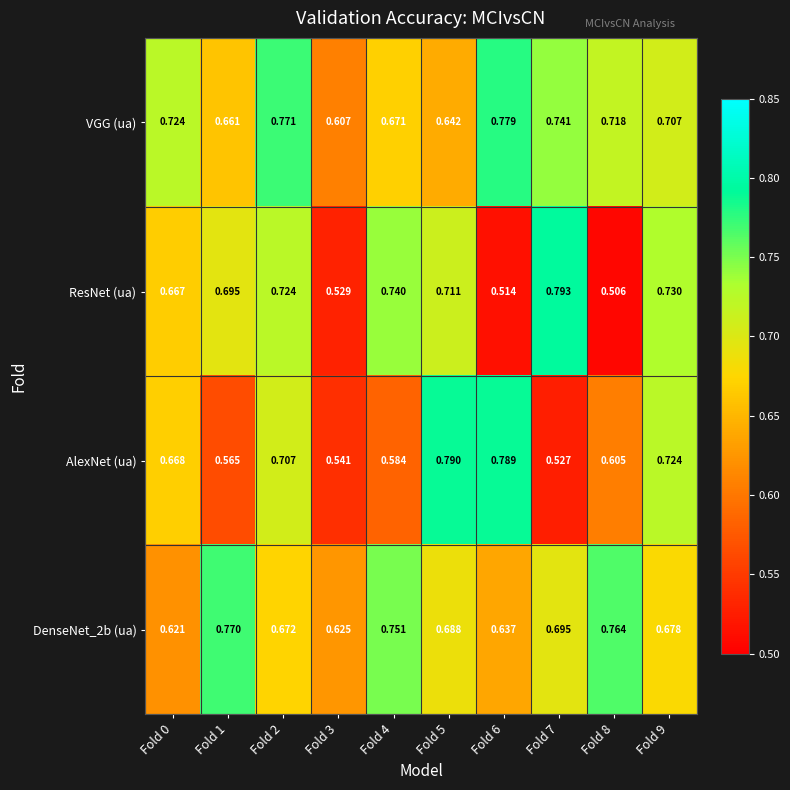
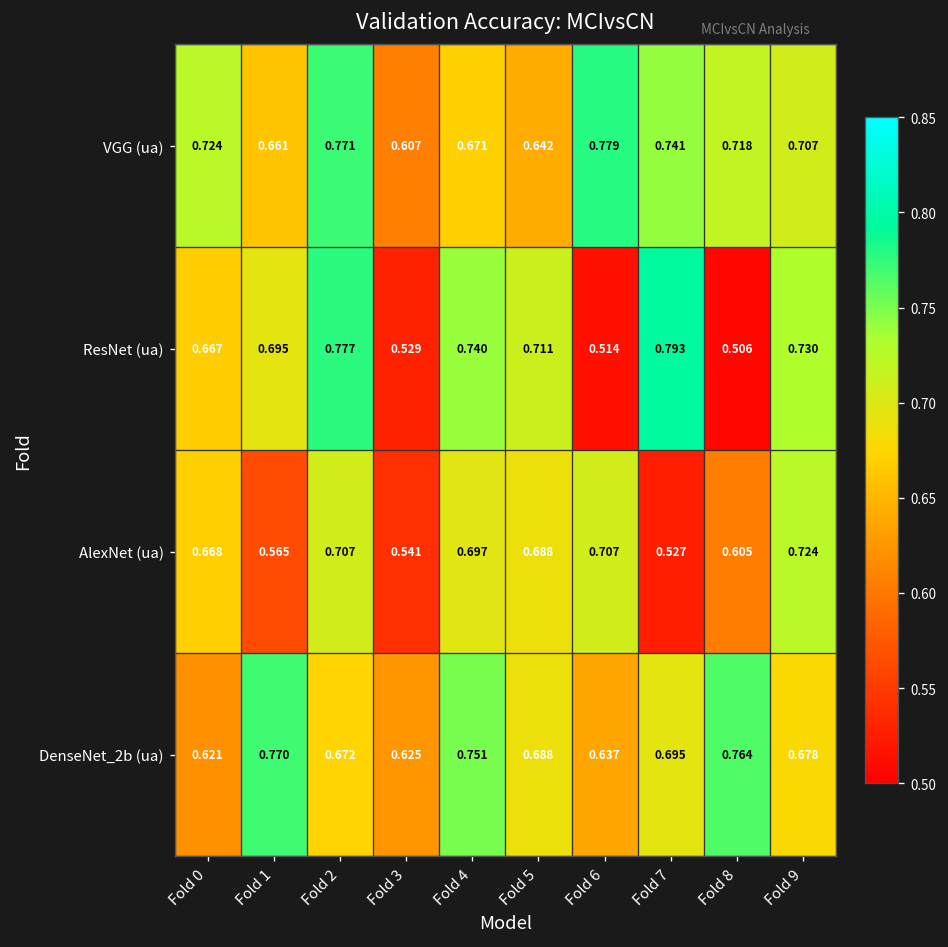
  {
    "VGG (ua)": {
      "Fold 0": 0.724,
      "Fold 1": 0.661,
      "Fold 2": 0.771,
      "Fold 3": 0.607,
      "Fold 4": 0.671,
      "Fold 5": 0.642,
      "Fold 6": 0.779,
      "Fold 7": 0.741,
      "Fold 8": 0.718,
      "Fold 9": 0.707
    },
    "ResNet (ua)": {
      "Fold 0": 0.667,
      "Fold 1": 0.695,
-     "Fold 2": 0.724,
+     "Fold 2": 0.777,
      "Fold 3": 0.529,
      "Fold 4": 0.740,
      "Fold 5": 0.711,
      "Fold 6": 0.514,
      "Fold 7": 0.793,
      "Fold 8": 0.506,
      "Fold 9": 0.730
    },
    "AlexNet (ua)": {
      "Fold 0": 0.668,
      "Fold 1": 0.565,
      "Fold 2": 0.707,
      "Fold 3": 0.541,
-     "Fold 4": 0.584,
-     "Fold 5": 0.790,
-     "Fold 6": 0.789,
+     "Fold 4": 0.697,
+     "Fold 5": 0.688,
+     "Fold 6": 0.707,
      "Fold 7": 0.527,
      "Fold 8": 0.605,
      "Fold 9": 0.724
    },
    "DenseNet_2b (ua)": {
      "Fold 0": 0.621,
      "Fold 1": 0.770,
      "Fold 2": 0.672,
      "Fold 3": 0.625,
      "Fold 4": 0.751,
      "Fold 5": 0.688,
      "Fold 6": 0.637,
      "Fold 7": 0.695,
      "Fold 8": 0.764,
      "Fold 9": 0.678
    }
  }
